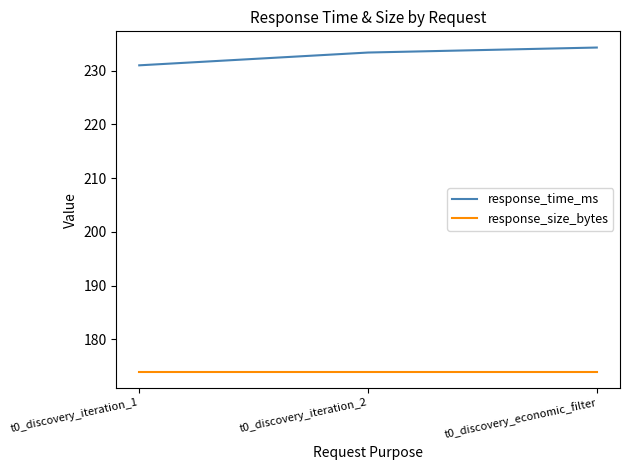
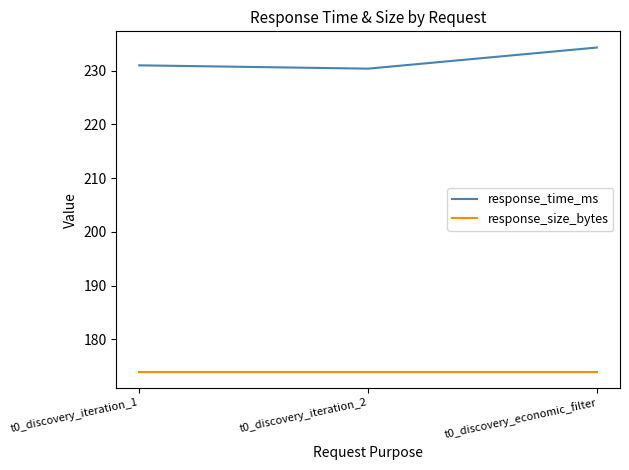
  {
    "response_time_ms": {
      "t0_discovery_iteration_1": 231,
-     "t0_discovery_iteration_2": 233,
+     "t0_discovery_iteration_2": 230,
      "t0_discovery_economic_filter": 234
    },
    "response_size_bytes": {
      "t0_discovery_iteration_1": 174,
      "t0_discovery_iteration_2": 174,
      "t0_discovery_economic_filter": 174
    }
  }
